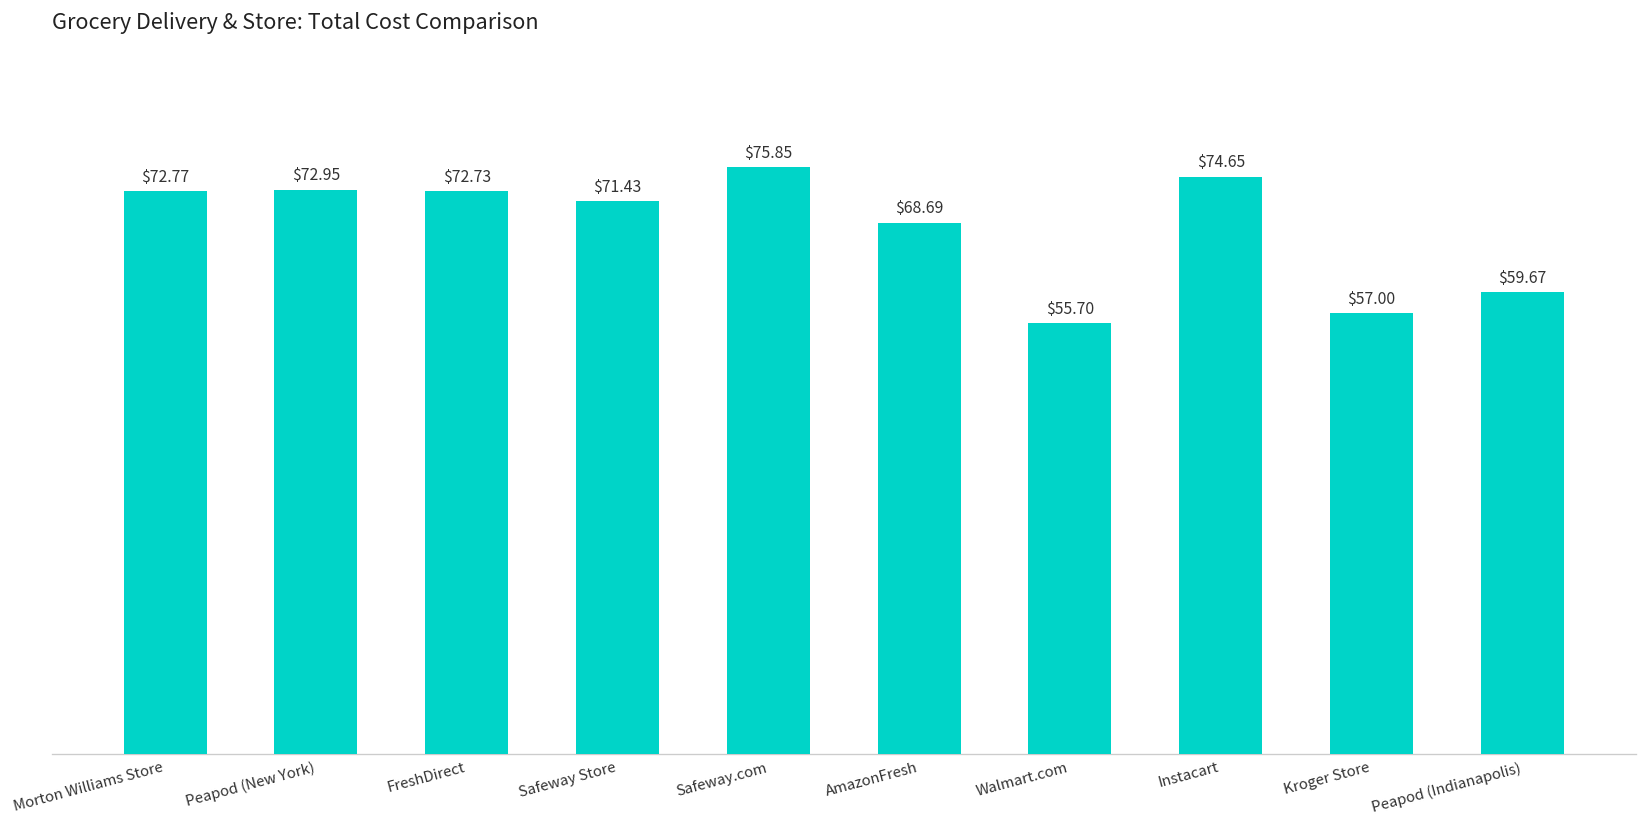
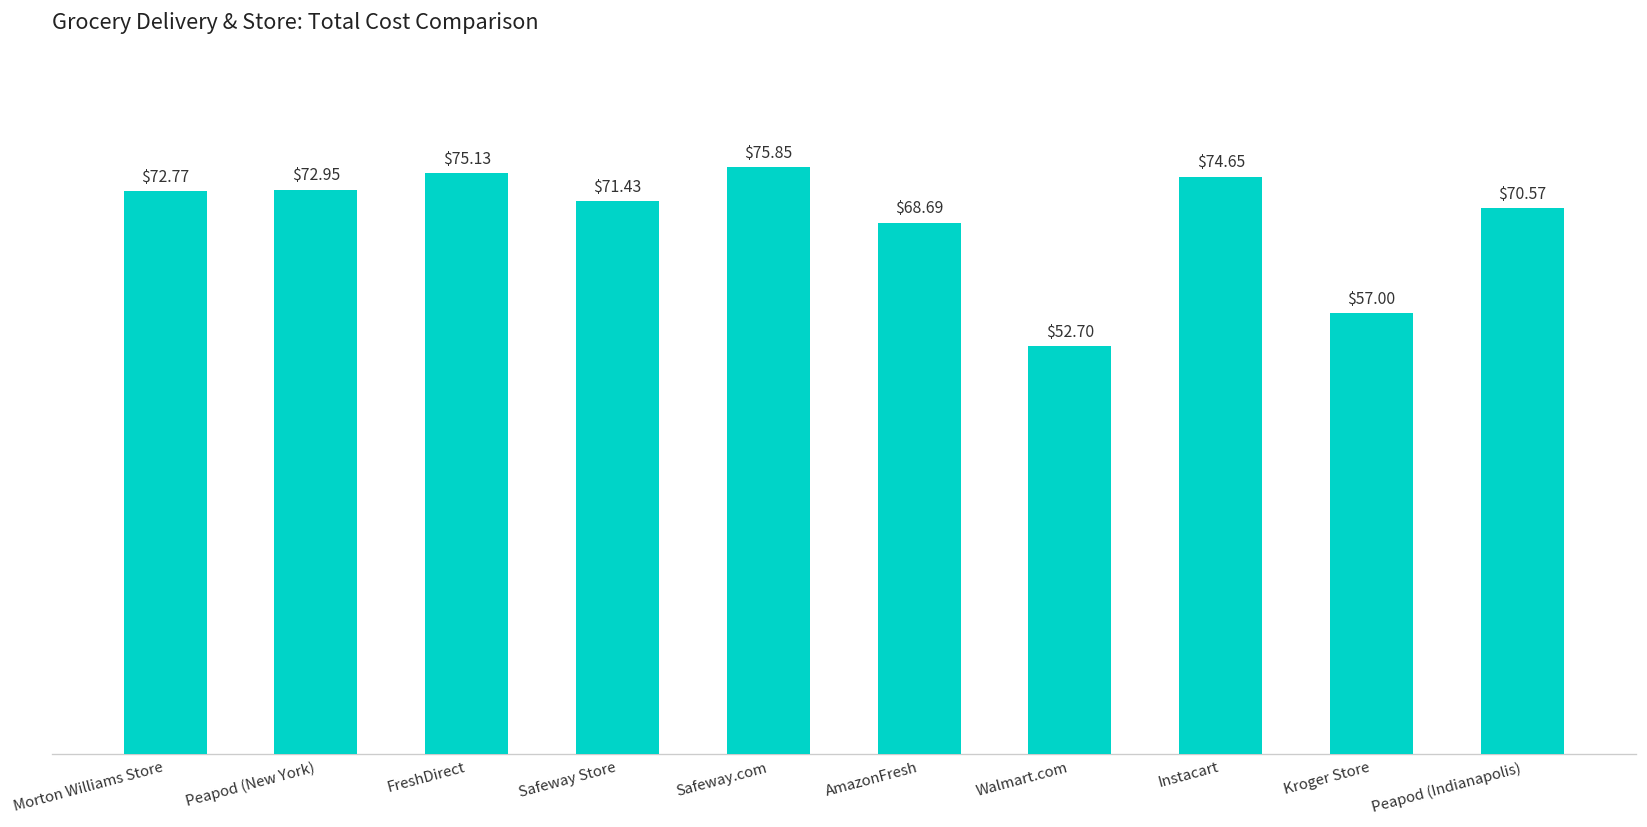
  {
    "Morton Williams Store": "$72.77",
    "Peapod (New York)": "$72.95",
-   "FreshDirect": "$72.73",
+   "FreshDirect": "$75.13",
    "Safeway Store": "$71.43",
    "Safeway.com": "$75.85",
    "AmazonFresh": "$68.69",
-   "Walmart.com": "$55.70",
+   "Walmart.com": "$52.70",
    "Instacart": "$74.65",
    "Kroger Store": "$57.00",
-   "Peapod (Indianapolis)": "$59.67"
+   "Peapod (Indianapolis)": "$70.57"
  }
